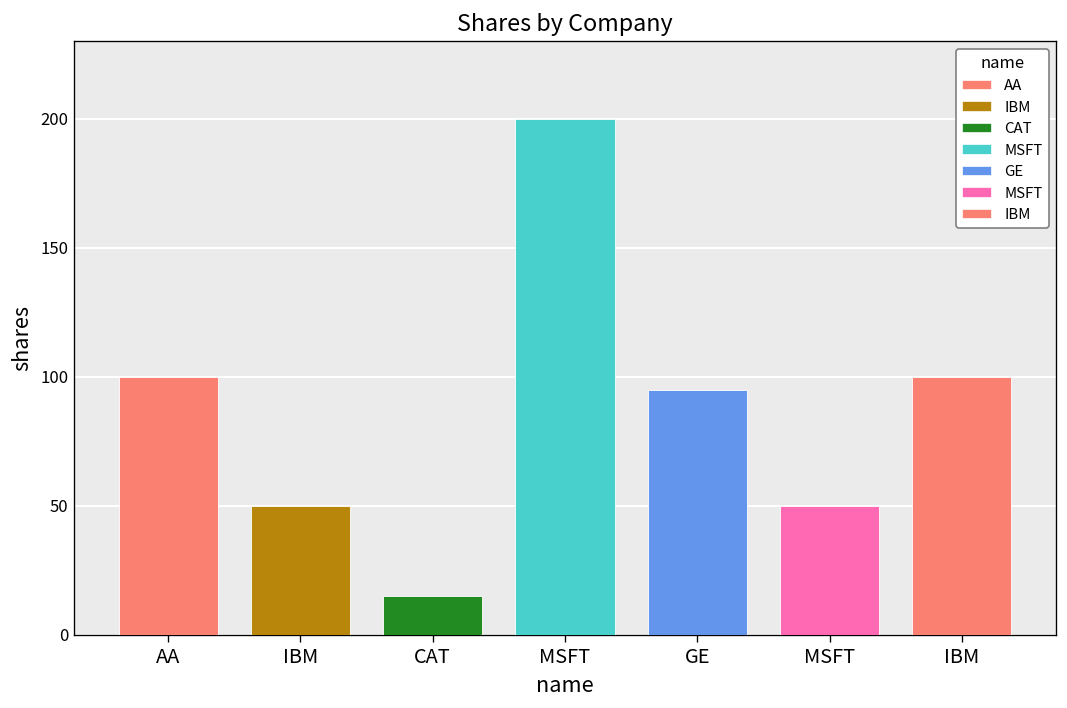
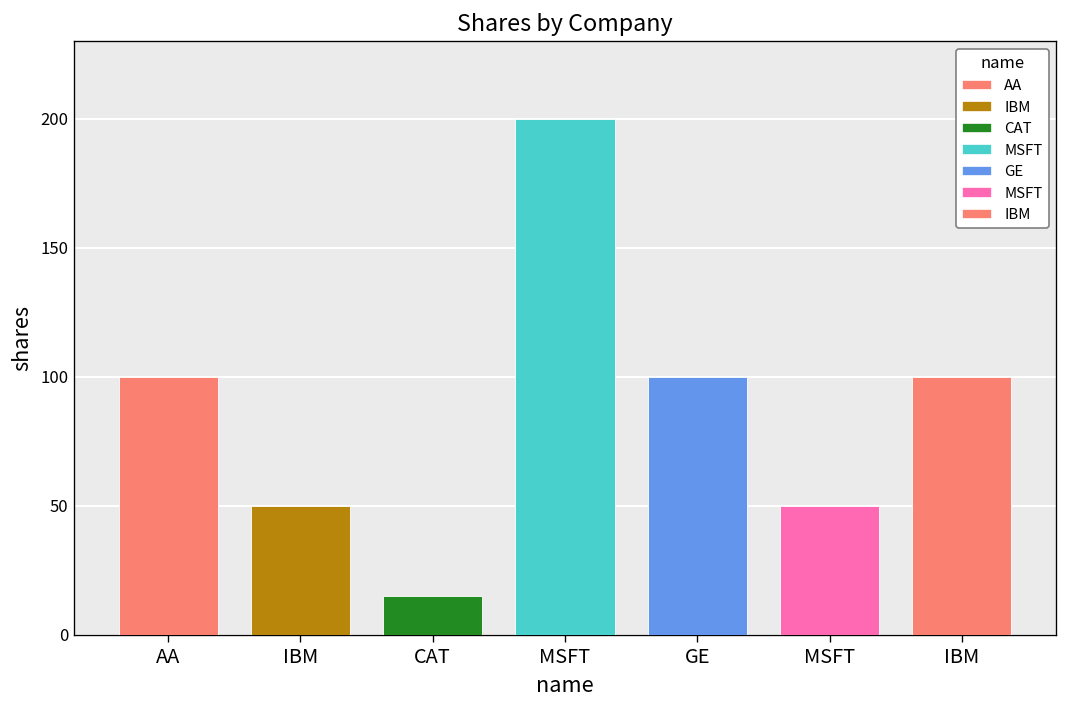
  {
    "AA": 100,
    "CAT": 15,
-   "GE": 95
+   "GE": 100
  }
